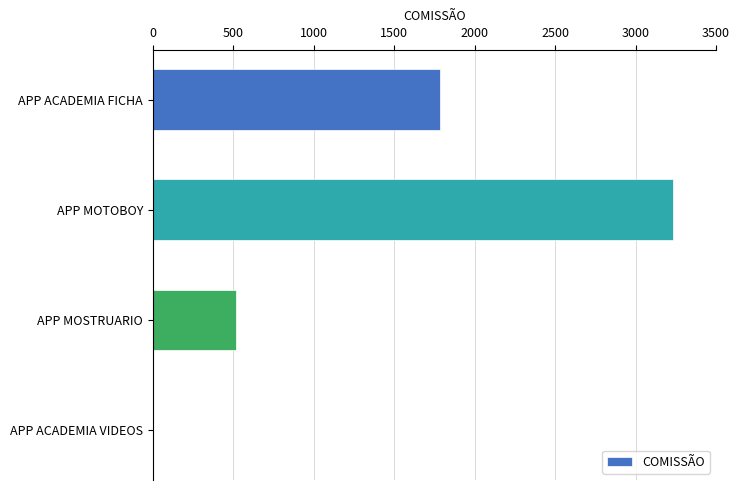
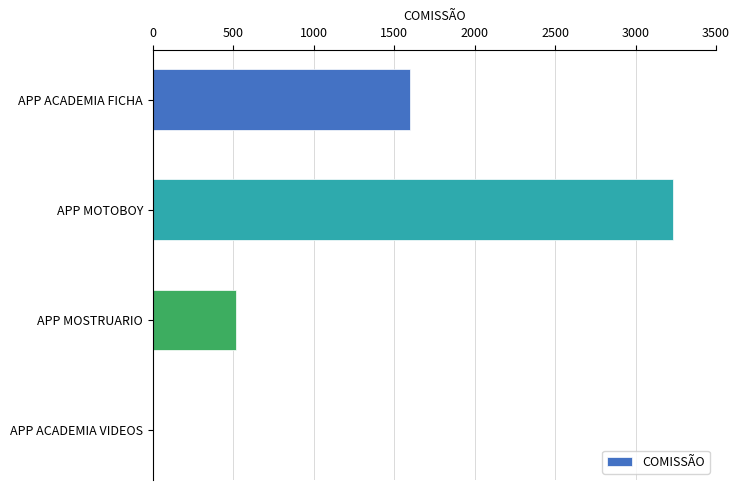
  {
-   "APP ACADEMIA FICHA": 1790,
+   "APP ACADEMIA FICHA": 1600,
    "APP MOTOBOY": 3230,
    "APP MOSTRUARIO": 520,
    "APP ACADEMIA VIDEOS": 0
  }
